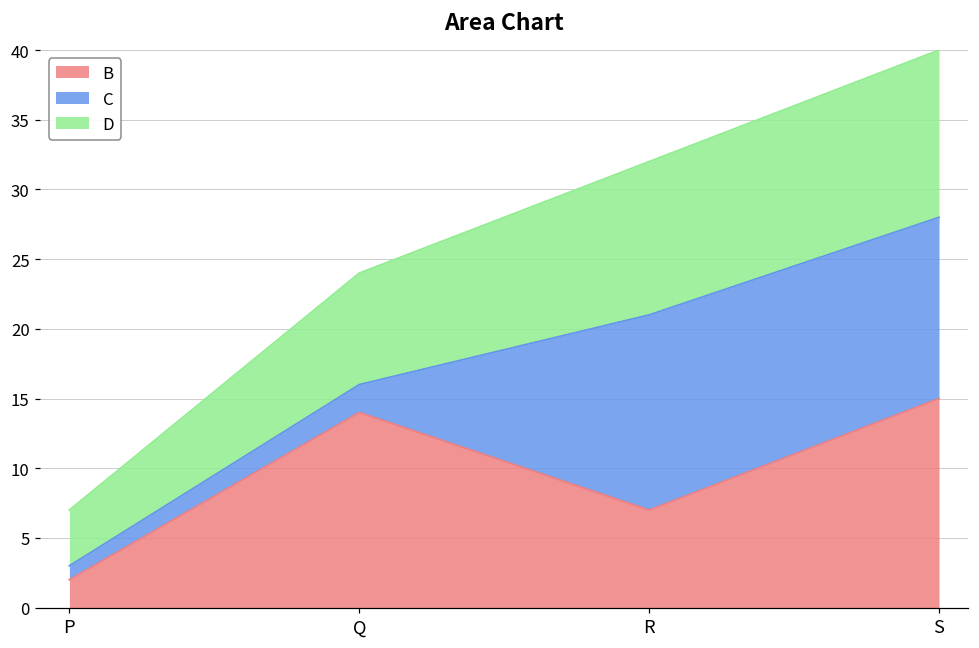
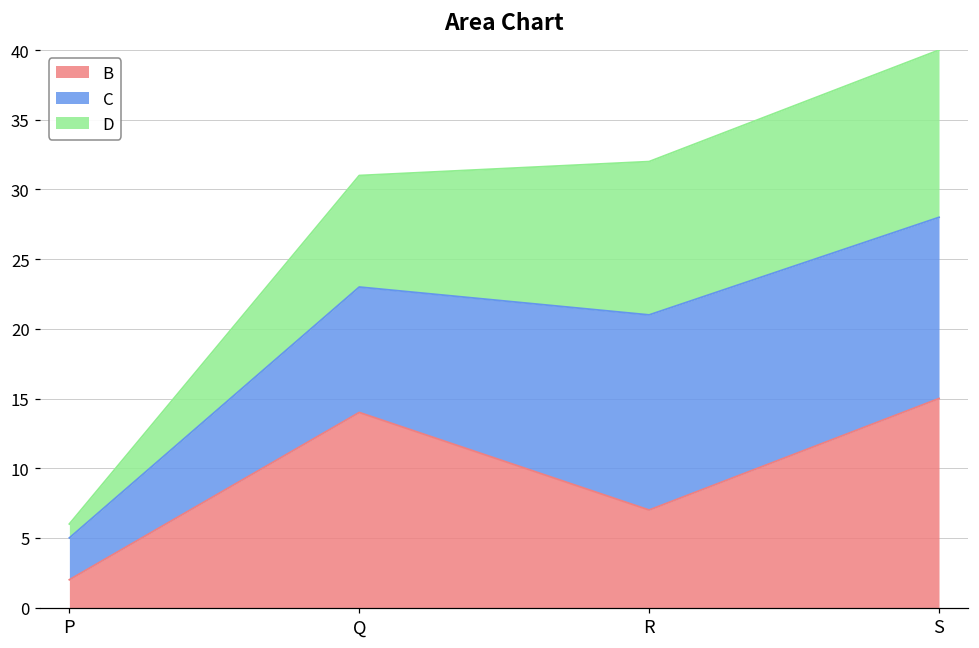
  {
    "B": {
      "P": 2,
      "Q": 14,
      "R": 7,
      "S": 15
    },
    "C": {
-     "P": 1,
-     "Q": 2,
+     "P": 3,
+     "Q": 9,
      "R": 14,
      "S": 13
    },
    "D": {
-     "P": 4,
+     "P": 1,
      "Q": 8,
      "R": 11,
      "S": 12
    }
  }
